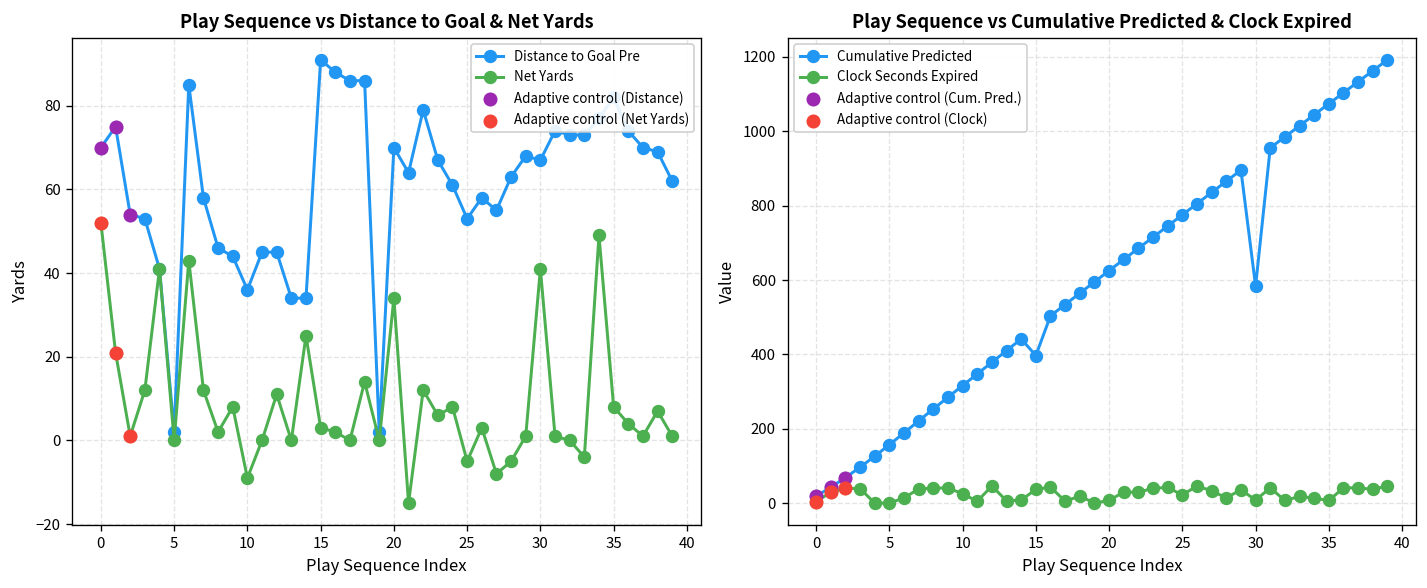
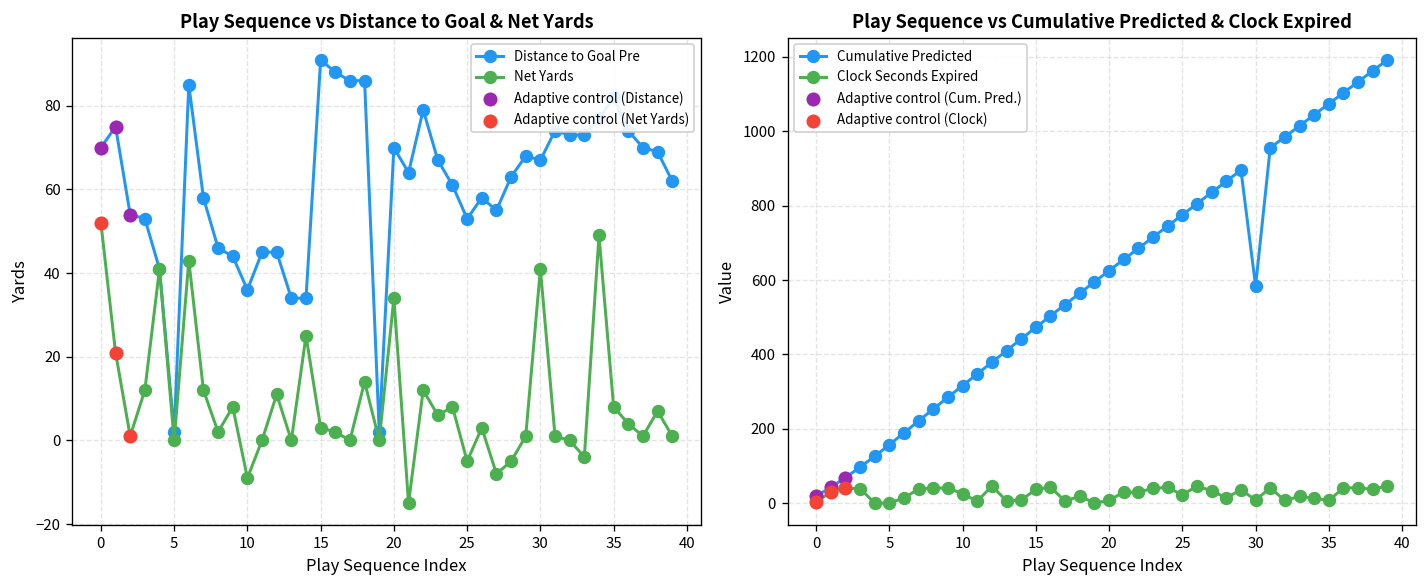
  {
    "Play Sequence vs Distance to Goal & Net Yards": {
      "Distance to Goal Pre": {
        "5": 2,
        "10": 36,
        "15": 91,
        "20": 70,
        "25": 53,
        "30": 67
      },
      "Net Yards": {
        "5": 0,
        "10": -9,
        "15": 3,
        "20": 34,
        "25": -5,
        "30": 41,
        "35": 8
      }
    },
    "Play Sequence vs Cumulative Predicted & Clock Expired": {
      "Cumulative Predicted": {
        "5": 160,
        "10": 320,
-       "15": 400,
+       "15": 470,
        "20": 630,
        "25": 780,
        "30": 580,
        "35": 1070
      },
      "Clock Seconds Expired": {
        "5": 0,
        "10": 30,
        "15": 40,
        "20": 10,
        "25": 20,
        "30": 10,
        "35": 10
      }
    }
  }
